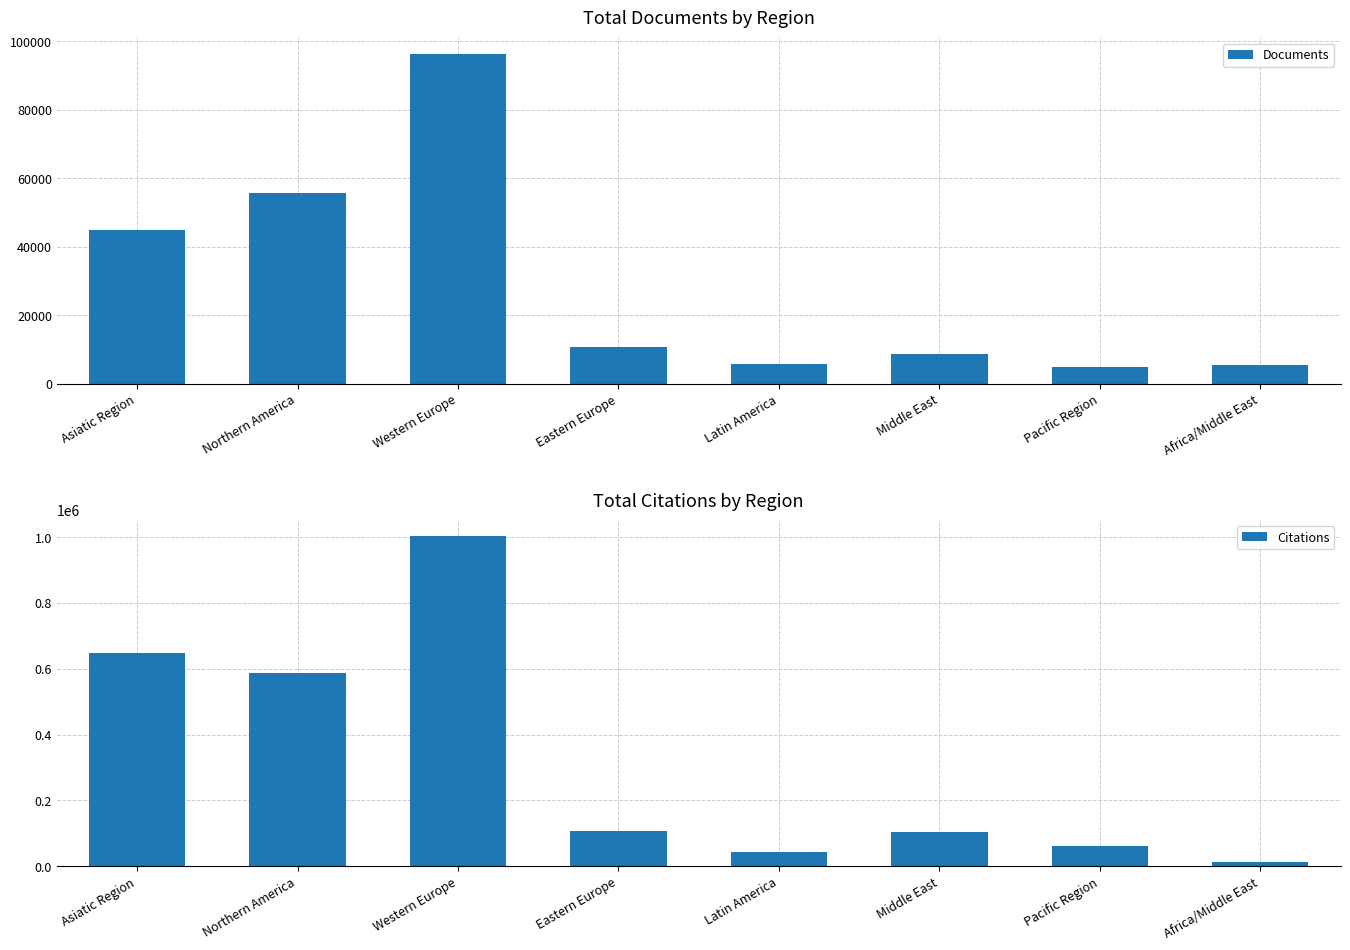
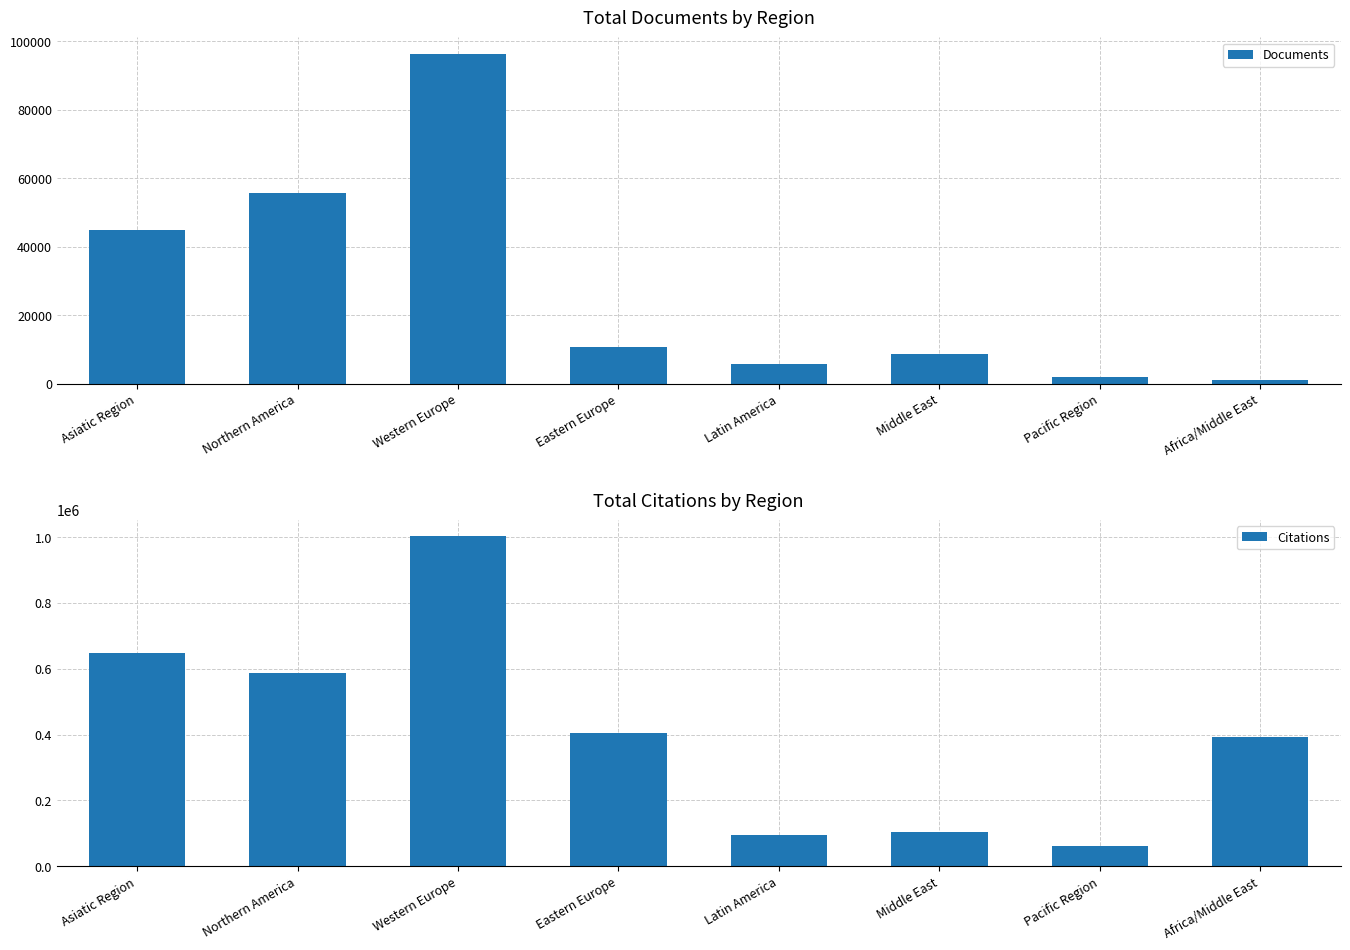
  {
    "Total Documents by Region": {
      "Asiatic Region": 45000,
      "Northern America": 56000,
      "Western Europe": 96000,
      "Eastern Europe": 11000,
      "Latin America": 6000,
      "Middle East": 9000,
-     "Pacific Region": 5000,
-     "Africa/Middle East": 5000
+     "Pacific Region": 2000,
+     "Africa/Middle East": 1000
    },
    "Total Citations by Region": {
      "Asiatic Region": 650000,
      "Northern America": 590000,
      "Western Europe": 1000000,
-     "Eastern Europe": 110000,
-     "Latin America": 40000,
+     "Eastern Europe": 410000,
+     "Latin America": 100000,
      "Middle East": 110000,
      "Pacific Region": 60000,
-     "Africa/Middle East": 10000
+     "Africa/Middle East": 390000
    }
  }
